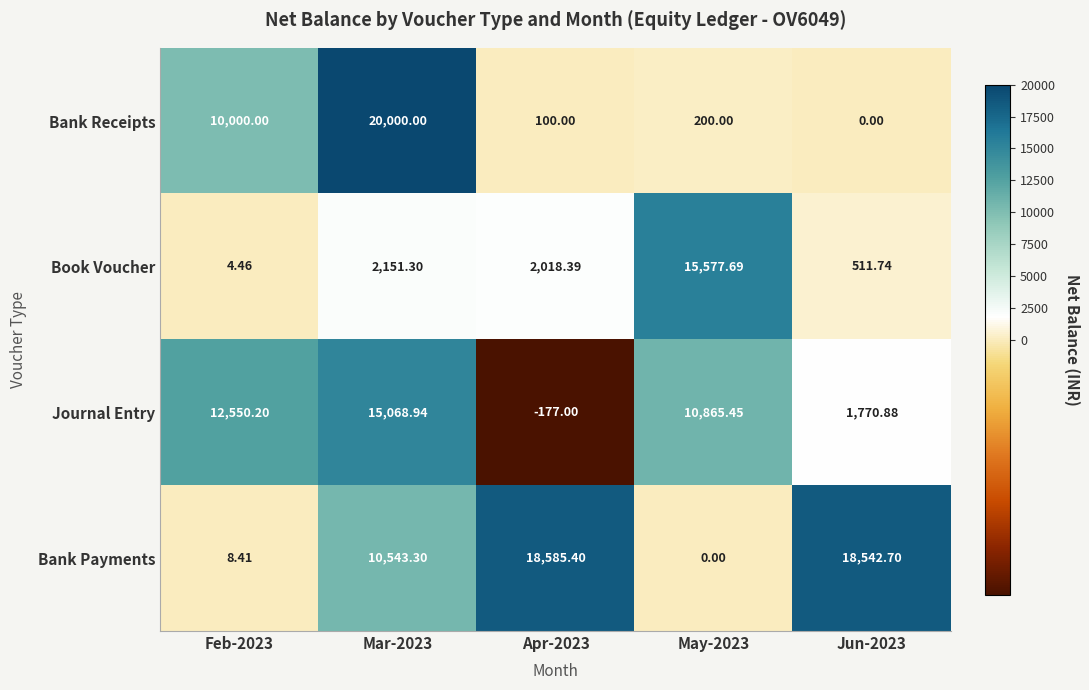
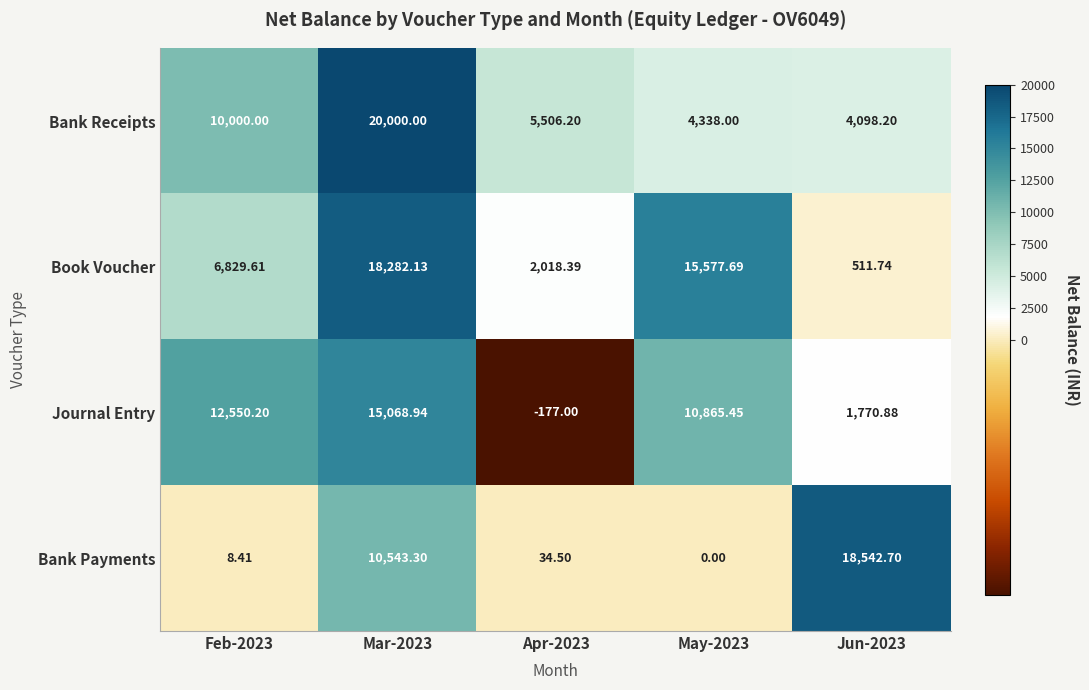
  {
    "Bank Receipts": {
      "Feb-2023": "10,000.00",
      "Mar-2023": "20,000.00",
-     "Apr-2023": "100.00",
-     "May-2023": "200.00",
-     "Jun-2023": "0.00"
+     "Apr-2023": "5,506.20",
+     "May-2023": "4,338.00",
+     "Jun-2023": "4,098.20"
    },
    "Book Voucher": {
-     "Feb-2023": "4.46",
-     "Mar-2023": "2,151.30",
+     "Feb-2023": "6,829.61",
+     "Mar-2023": "18,282.13",
      "Apr-2023": "2,018.39",
      "May-2023": "15,577.69",
      "Jun-2023": "511.74"
    },
    "Journal Entry": {
      "Feb-2023": "12,550.20",
      "Mar-2023": "15,068.94",
      "Apr-2023": "-177.00",
      "May-2023": "10,865.45",
      "Jun-2023": "1,770.88"
    },
    "Bank Payments": {
      "Feb-2023": "8.41",
      "Mar-2023": "10,543.30",
-     "Apr-2023": "18,585.40",
+     "Apr-2023": "34.50",
      "May-2023": "0.00",
      "Jun-2023": "18,542.70"
    }
  }
